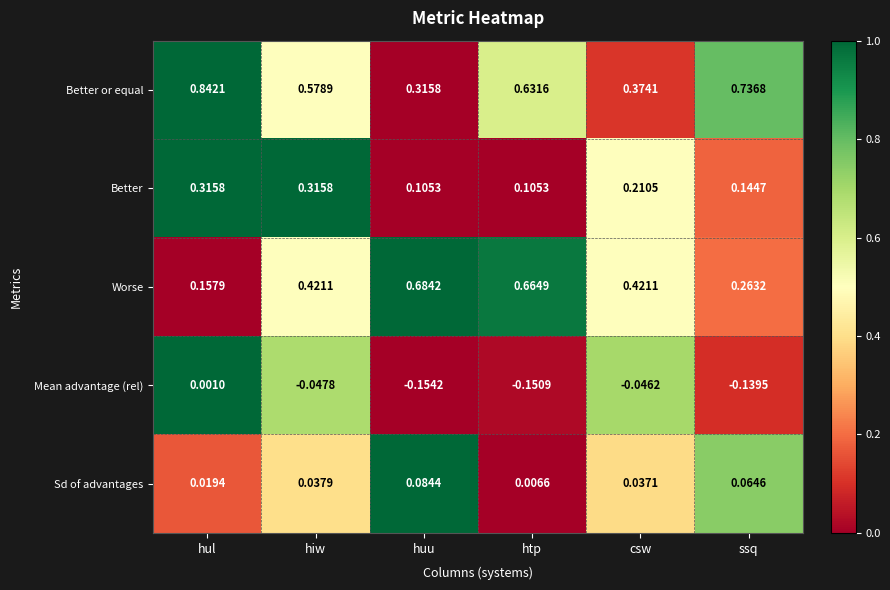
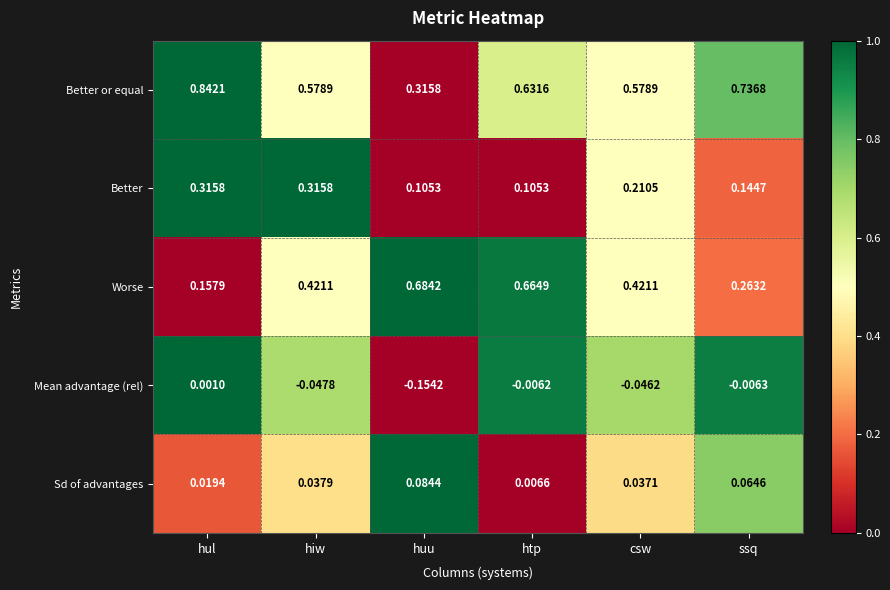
  {
    "Better or equal": {
      "hul": 0.8421,
      "hiw": 0.5789,
      "huu": 0.3158,
      "htp": 0.6316,
-     "csw": 0.3741,
+     "csw": 0.5789,
      "ssq": 0.7368
    },
    "Better": {
      "hul": 0.3158,
      "hiw": 0.3158,
      "huu": 0.1053,
      "htp": 0.1053,
      "csw": 0.2105,
      "ssq": 0.1447
    },
    "Worse": {
      "hul": 0.1579,
      "hiw": 0.4211,
      "huu": 0.6842,
      "htp": 0.6649,
      "csw": 0.4211,
      "ssq": 0.2632
    },
    "Mean advantage (rel)": {
      "hul": 0.0010,
      "hiw": -0.0478,
      "huu": -0.1542,
-     "htp": -0.1509,
+     "htp": -0.0062,
      "csw": -0.0462,
-     "ssq": -0.1395
+     "ssq": -0.0063
    },
    "Sd of advantages": {
      "hul": 0.0194,
      "hiw": 0.0379,
      "huu": 0.0844,
      "htp": 0.0066,
      "csw": 0.0371,
      "ssq": 0.0646
    }
  }
